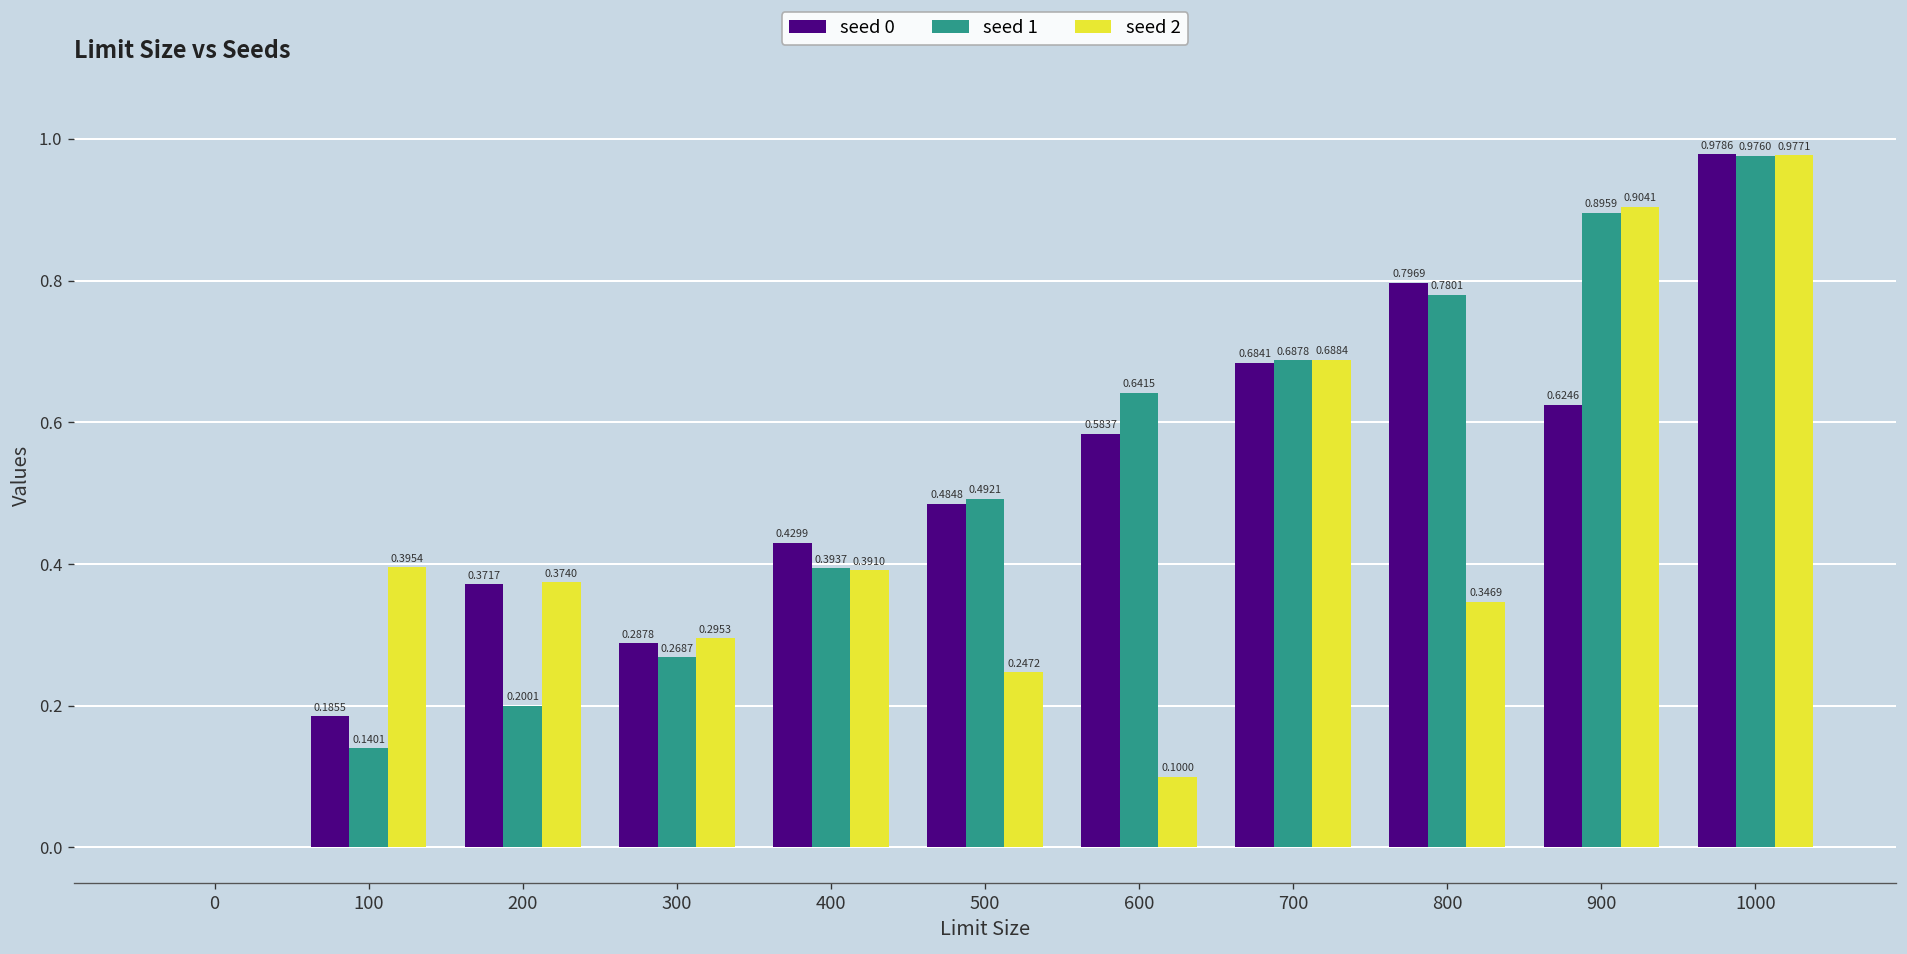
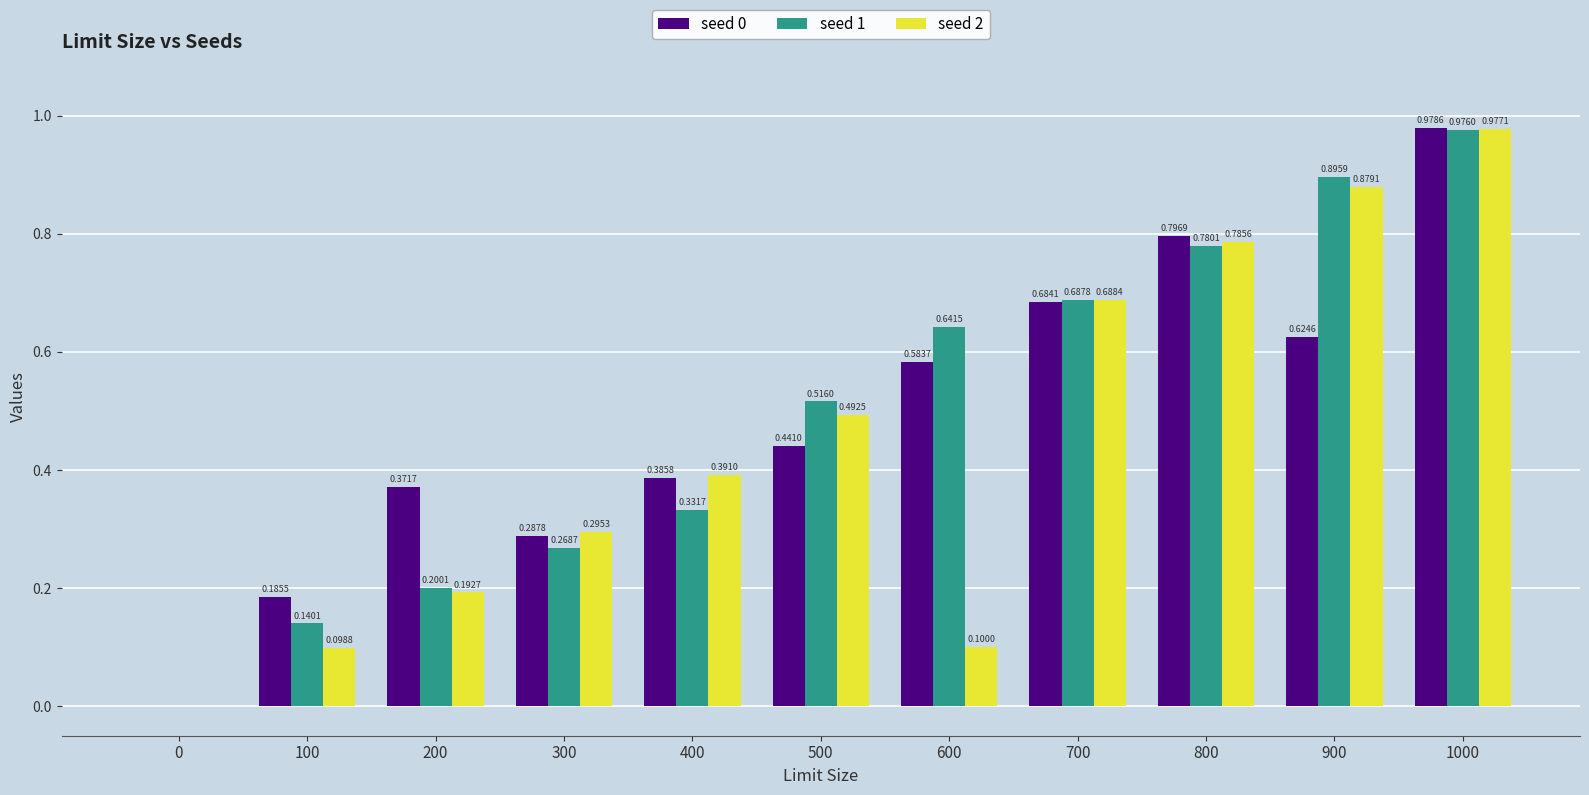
  {
    "seed 0": {
      "100": 0.1855,
      "200": 0.3717,
      "300": 0.2878,
-     "400": 0.4299,
-     "500": 0.4848,
+     "400": 0.3858,
+     "500": 0.4410,
      "600": 0.5837,
      "700": 0.6841,
      "800": 0.7969,
      "900": 0.6246,
      "1000": 0.9786
    },
    "seed 1": {
      "100": 0.1401,
      "200": 0.2001,
      "300": 0.2687,
-     "400": 0.3937,
-     "500": 0.4921,
+     "400": 0.3317,
+     "500": 0.5160,
      "600": 0.6415,
      "700": 0.6878,
      "800": 0.7801,
      "900": 0.8959,
      "1000": 0.9760
    },
    "seed 2": {
-     "100": 0.3954,
-     "200": 0.3740,
+     "100": 0.0988,
+     "200": 0.1927,
      "300": 0.2953,
      "400": 0.3910,
-     "500": 0.2472,
+     "500": 0.4925,
      "600": 0.1000,
      "700": 0.6884,
-     "800": 0.3469,
-     "900": 0.9041,
+     "800": 0.7856,
+     "900": 0.8791,
      "1000": 0.9771
    }
  }
